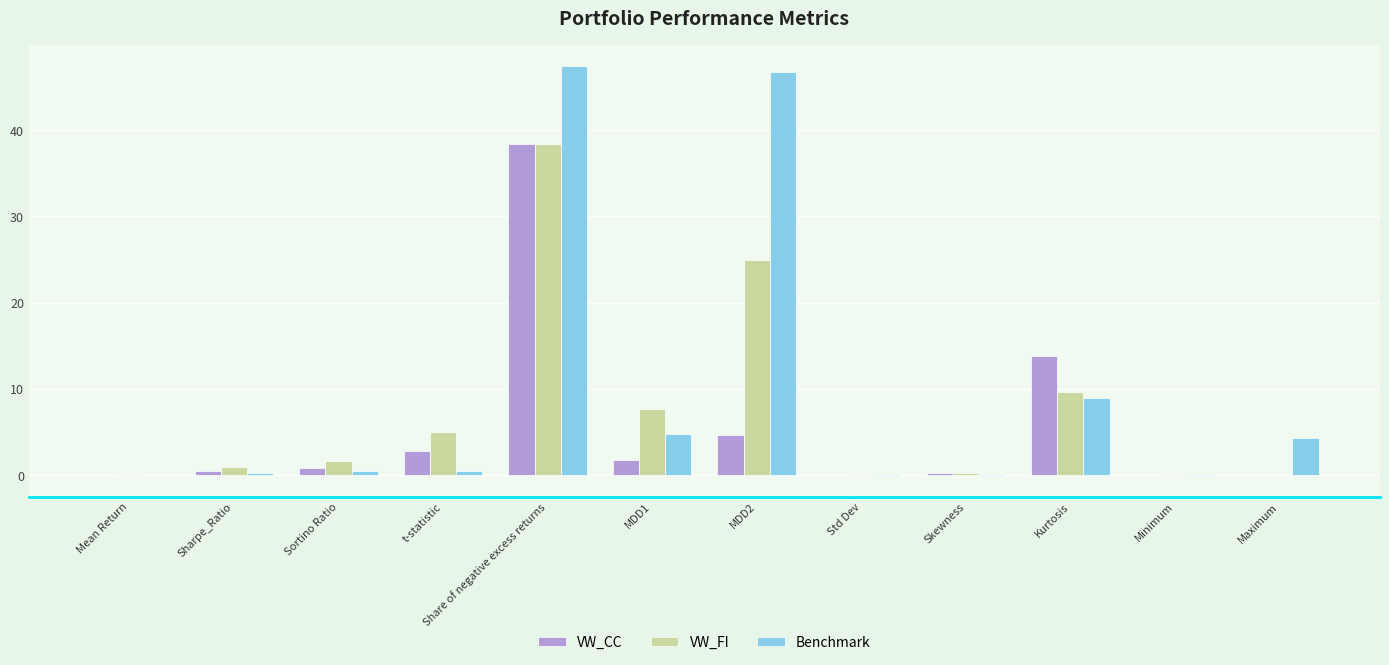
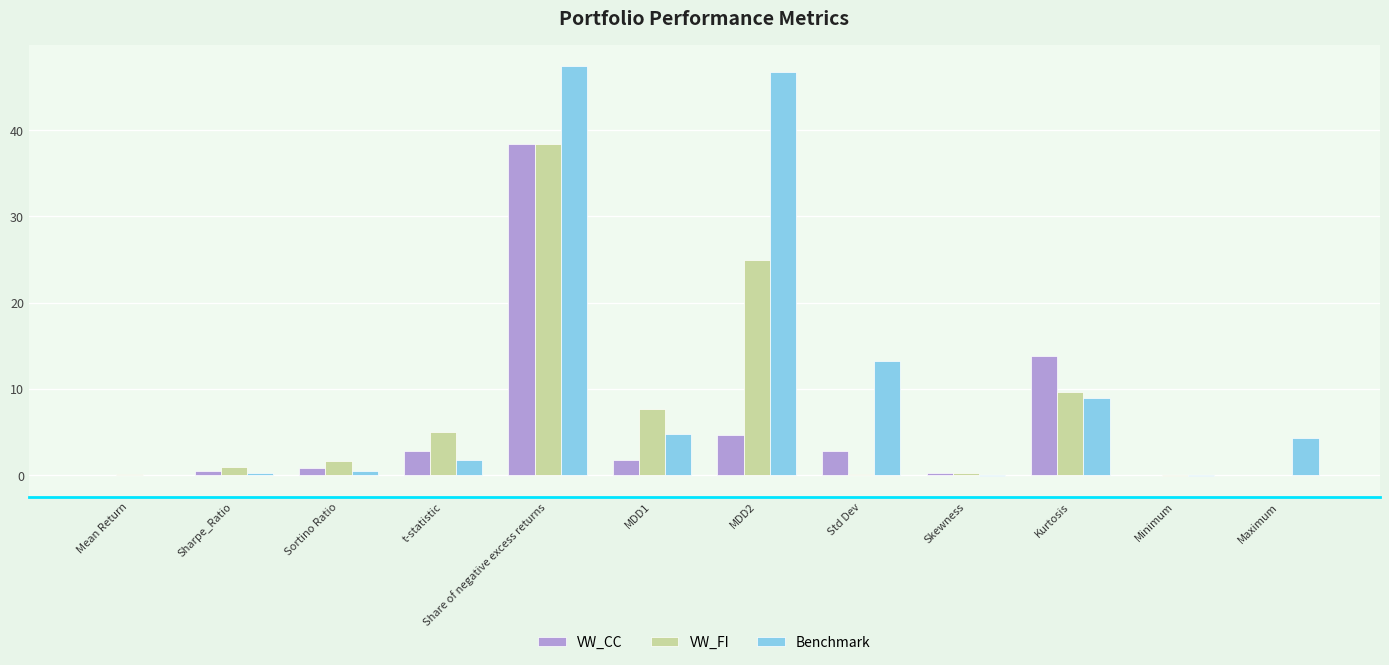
  {
    "VW_CC": {
      "Sharpe_Ratio": 1,
      "Sortino Ratio": 1,
      "t-statistic": 3,
      "Share of negative excess returns": 38,
      "MDD1": 2,
      "MDD2": 5,
-     "Std Dev": 0,
+     "Std Dev": 3,
      "Kurtosis": 14
    },
    "VW_FI": {
      "Sharpe_Ratio": 1,
      "Sortino Ratio": 2,
      "t-statistic": 5,
      "Share of negative excess returns": 38,
      "MDD1": 8,
      "MDD2": 25,
      "Kurtosis": 10
    },
    "Benchmark": {
      "Sortino Ratio": 1,
-     "t-statistic": 0,
+     "t-statistic": 2,
      "Share of negative excess returns": 47,
      "MDD1": 5,
      "MDD2": 47,
-     "Std Dev": 0,
+     "Std Dev": 13,
      "Kurtosis": 9,
      "Maximum": 4
    }
  }
